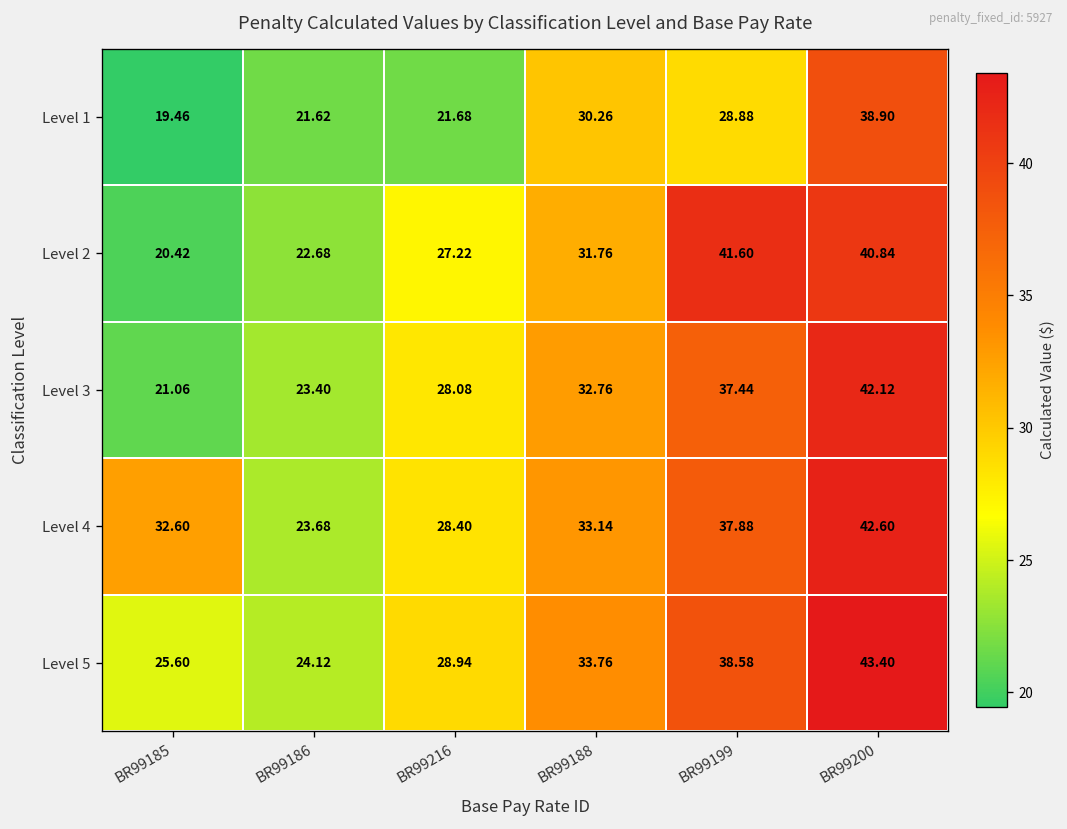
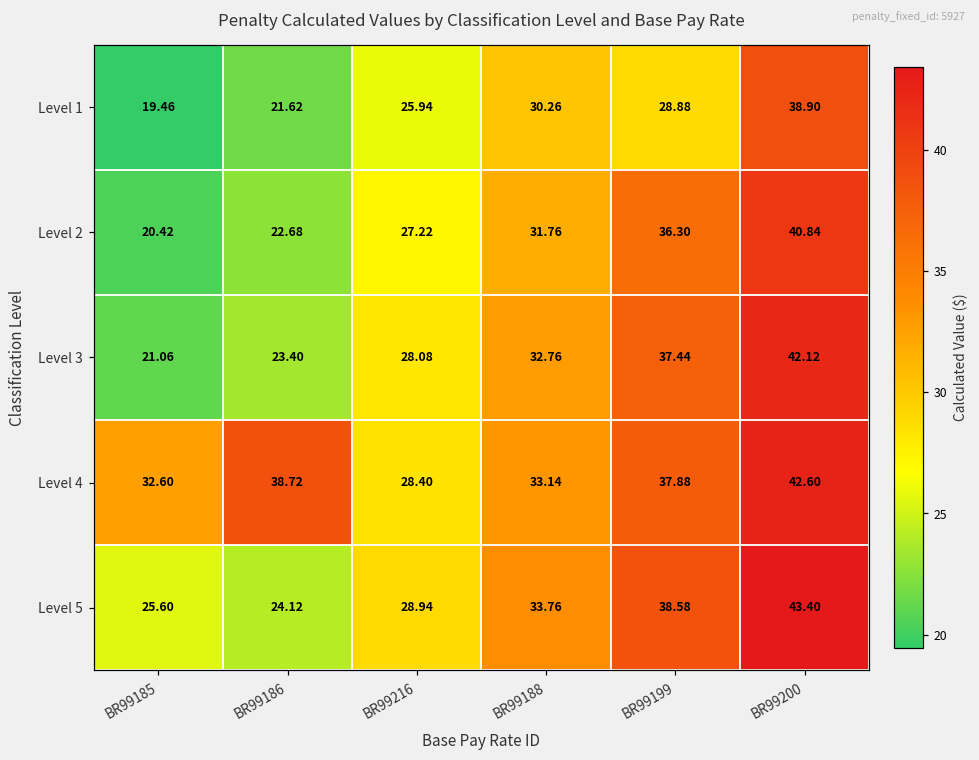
  {
    "Level 1": {
      "BR99185": 19.46,
      "BR99186": 21.62,
-     "BR99216": 21.68,
+     "BR99216": 25.94,
      "BR99188": 30.26,
      "BR99199": 28.88,
      "BR99200": 38.90
    },
    "Level 2": {
      "BR99185": 20.42,
      "BR99186": 22.68,
      "BR99216": 27.22,
      "BR99188": 31.76,
-     "BR99199": 41.60,
+     "BR99199": 36.30,
      "BR99200": 40.84
    },
    "Level 3": {
      "BR99185": 21.06,
      "BR99186": 23.40,
      "BR99216": 28.08,
      "BR99188": 32.76,
      "BR99199": 37.44,
      "BR99200": 42.12
    },
    "Level 4": {
      "BR99185": 32.60,
-     "BR99186": 23.68,
+     "BR99186": 38.72,
      "BR99216": 28.40,
      "BR99188": 33.14,
      "BR99199": 37.88,
      "BR99200": 42.60
    },
    "Level 5": {
      "BR99185": 25.60,
      "BR99186": 24.12,
      "BR99216": 28.94,
      "BR99188": 33.76,
      "BR99199": 38.58,
      "BR99200": 43.40
    }
  }
